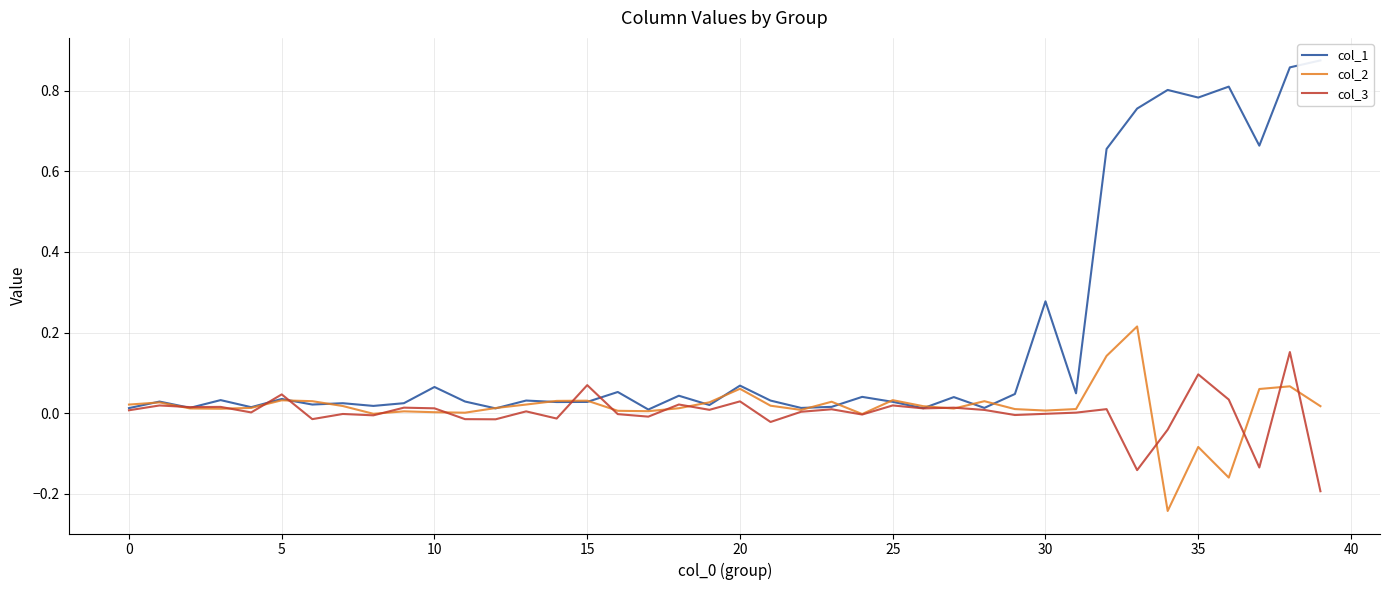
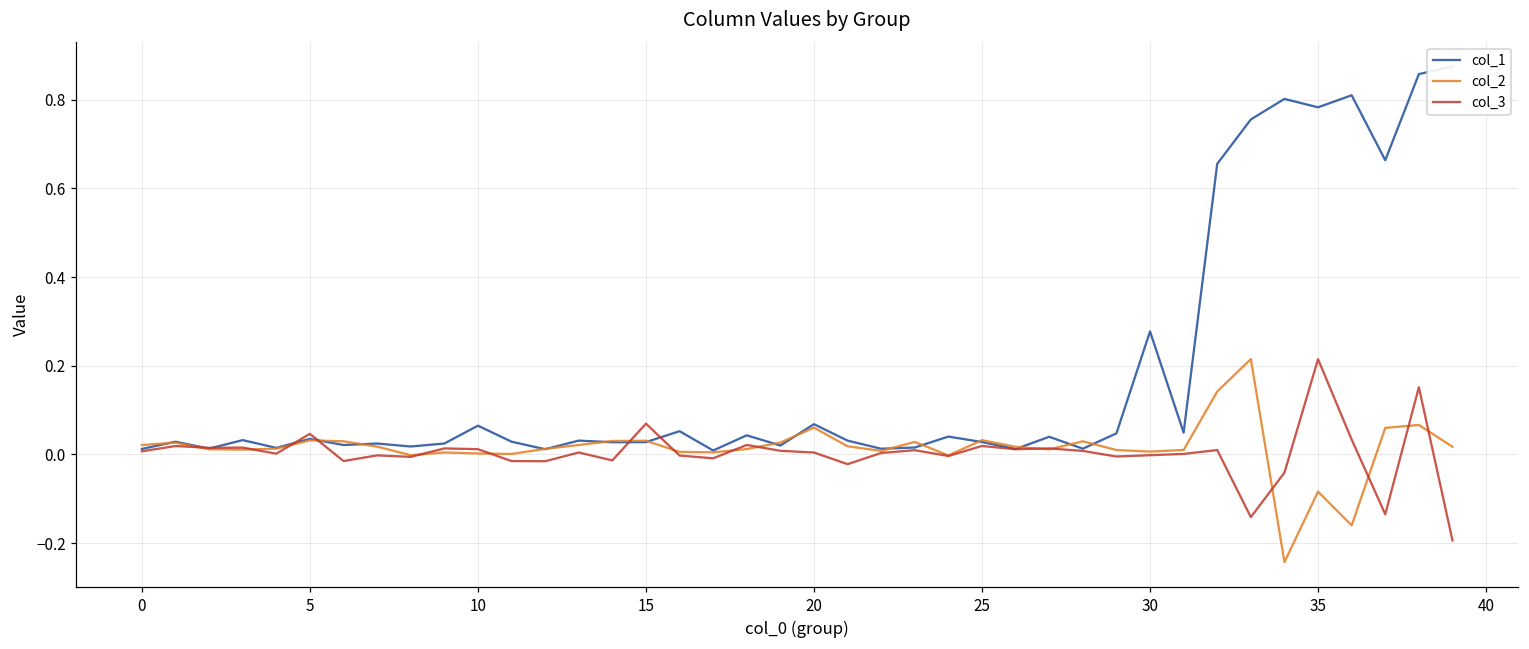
  {
    "col_1": {
      "10": 0.06,
      "20": 0.07,
      "30": 0.28,
      "35": 0.78
    },
    "col_2": {
      "0": 0.02,
      "10": 0.00,
      "20": 0.06,
      "30": 0.01,
      "35": -0.08
    },
    "col_3": {
      "5": 0.05,
      "10": 0.01,
      "15": 0.07,
-     "20": 0.03,
+     "20": 0.00,
      "25": 0.02,
      "30": 0.00,
-     "35": 0.10
+     "35": 0.21
    }
  }
